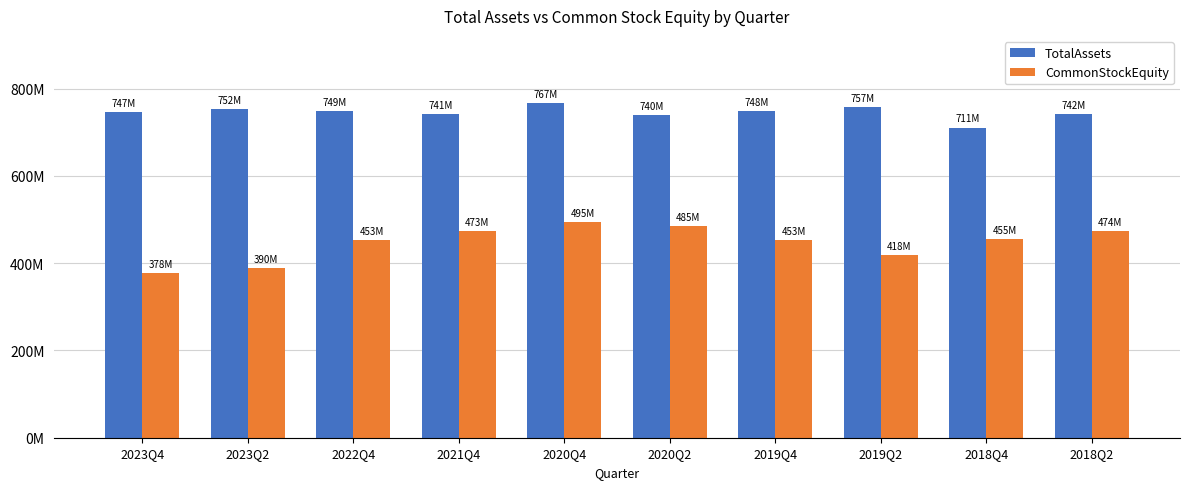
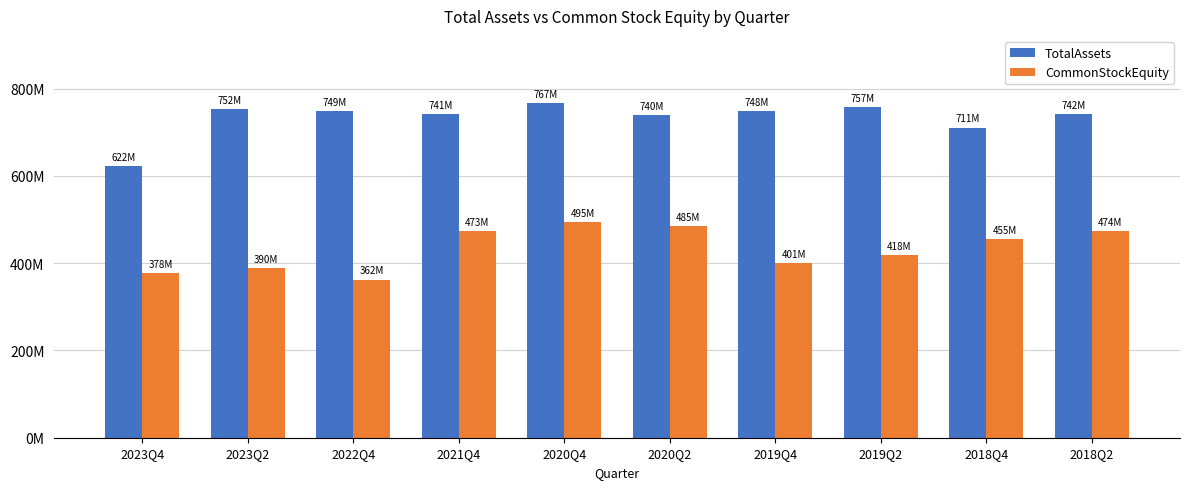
  {
    "TotalAssets": {
-     "2023Q4": "747M",
+     "2023Q4": "622M",
      "2023Q2": "752M",
      "2022Q4": "749M",
      "2021Q4": "741M",
      "2020Q4": "767M",
      "2020Q2": "740M",
      "2019Q4": "748M",
      "2019Q2": "757M",
      "2018Q4": "711M",
      "2018Q2": "742M"
    },
    "CommonStockEquity": {
      "2023Q4": "378M",
      "2023Q2": "390M",
-     "2022Q4": "453M",
+     "2022Q4": "362M",
      "2021Q4": "473M",
      "2020Q4": "495M",
      "2020Q2": "485M",
-     "2019Q4": "453M",
+     "2019Q4": "401M",
      "2019Q2": "418M",
      "2018Q4": "455M",
      "2018Q2": "474M"
    }
  }
